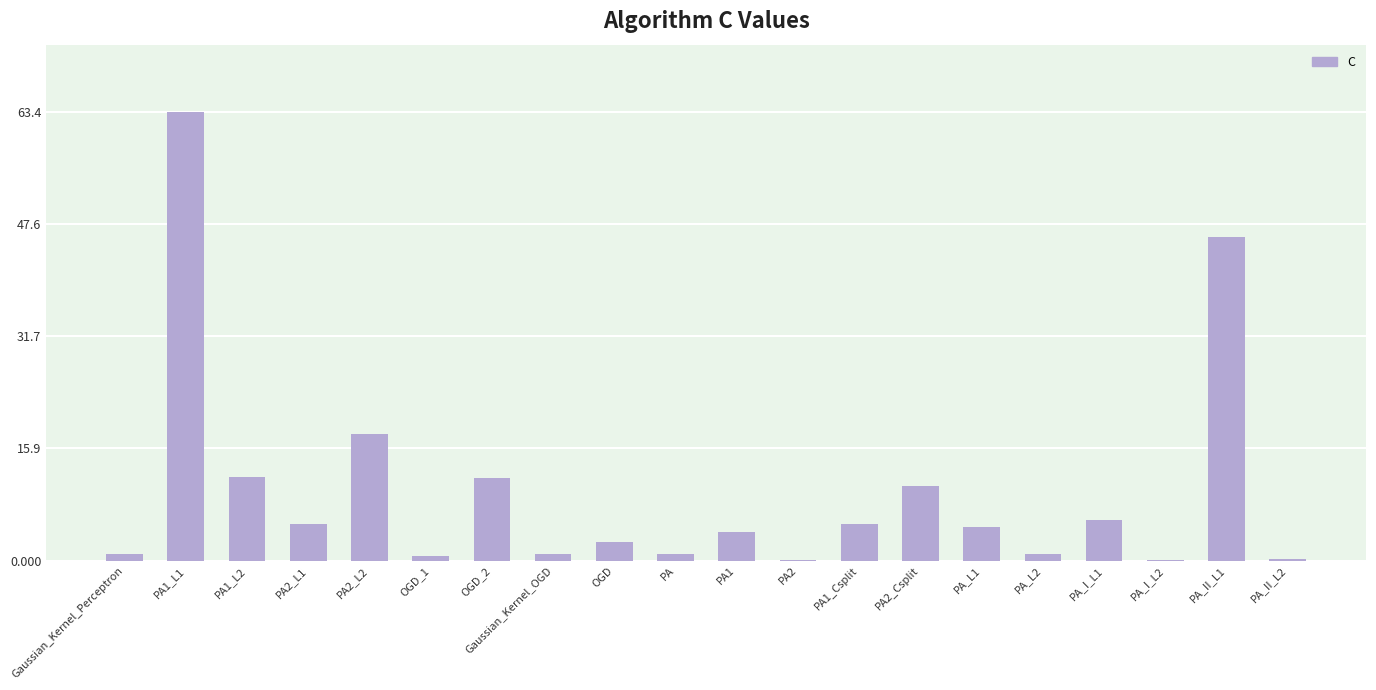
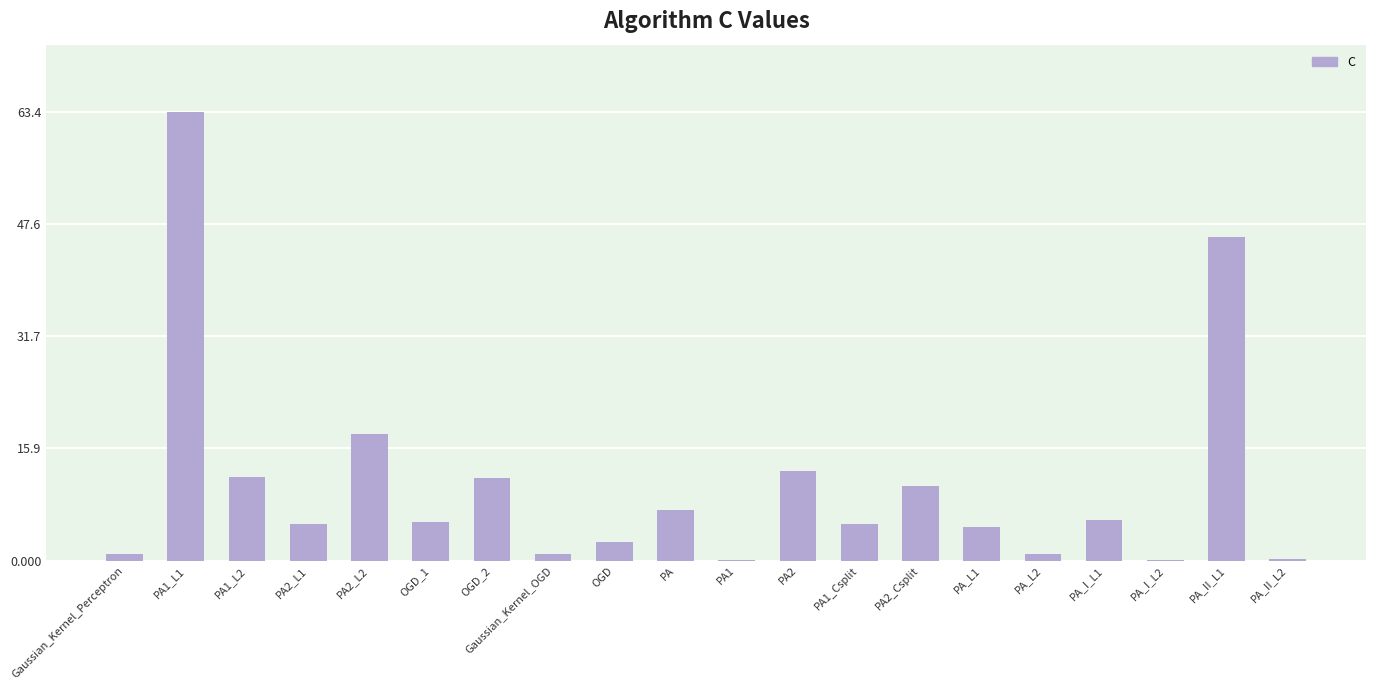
  {
    "Gaussian_Kernel_Perceptron": 1,
    "PA1_L1": 63,
    "PA1_L2": 12,
    "PA2_L1": 5,
    "PA2_L2": 18,
-   "OGD_1": 1,
+   "OGD_1": 5,
    "OGD_2": 12,
    "Gaussian_Kernel_OGD": 1,
    "OGD": 3,
-   "PA": 1,
-   "PA1": 4,
-   "PA2": 0,
+   "PA": 7,
+   "PA1": 0,
+   "PA2": 13,
    "PA1_Csplit": 5,
    "PA2_Csplit": 11,
    "PA_L1": 5,
    "PA_L2": 1,
    "PA_I_L1": 6,
    "PA_II_L1": 46
  }
